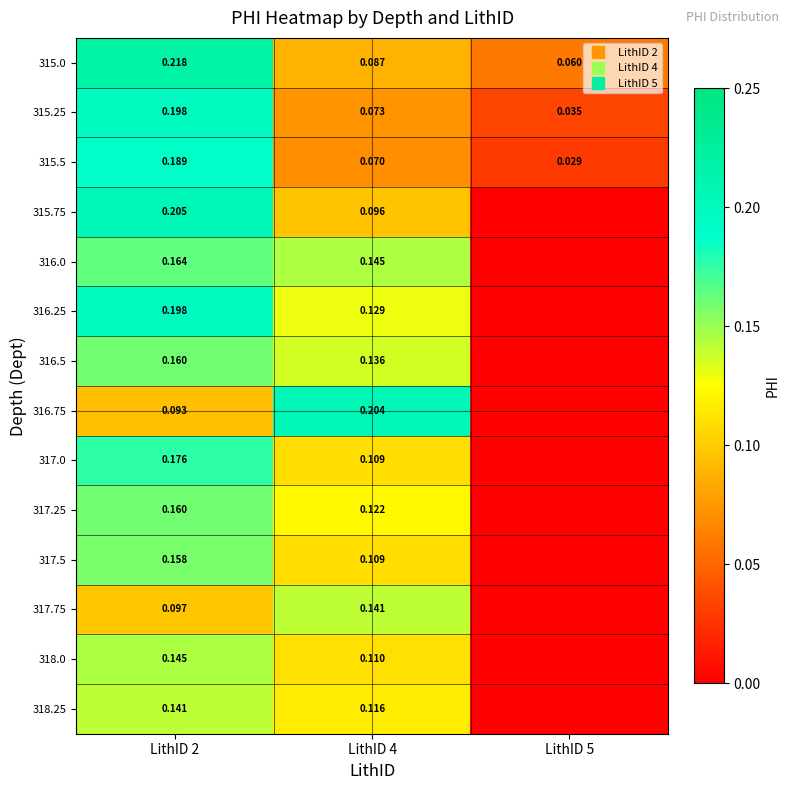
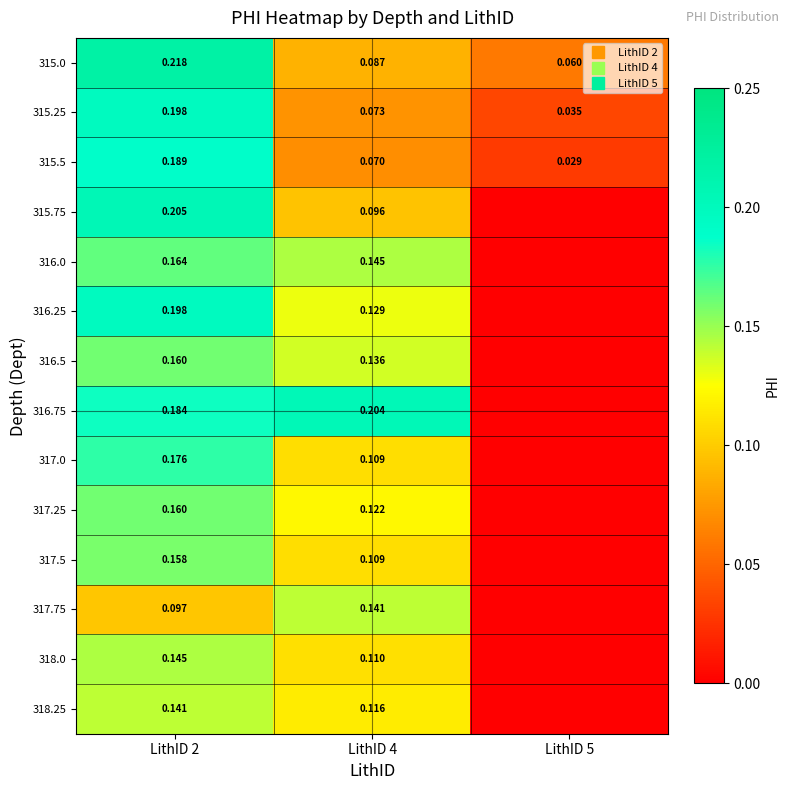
  {
    "315.0": {
      "LithID 2": 0.218,
      "LithID 4": 0.087,
      "LithID 5": 0.060
    },
    "315.25": {
      "LithID 2": 0.198,
      "LithID 4": 0.073,
      "LithID 5": 0.035
    },
    "315.5": {
      "LithID 2": 0.189,
      "LithID 4": 0.070,
      "LithID 5": 0.029
    },
    "315.75": {
      "LithID 2": 0.205,
      "LithID 4": 0.096
    },
    "316.0": {
      "LithID 2": 0.164,
      "LithID 4": 0.145
    },
    "316.25": {
      "LithID 2": 0.198,
      "LithID 4": 0.129
    },
    "316.5": {
      "LithID 2": 0.160,
      "LithID 4": 0.136
    },
    "316.75": {
-     "LithID 2": 0.093,
+     "LithID 2": 0.184,
      "LithID 4": 0.204
    },
    "317.0": {
      "LithID 2": 0.176,
      "LithID 4": 0.109
    },
    "317.25": {
      "LithID 2": 0.160,
      "LithID 4": 0.122
    },
    "317.5": {
      "LithID 2": 0.158,
      "LithID 4": 0.109
    },
    "317.75": {
      "LithID 2": 0.097,
      "LithID 4": 0.141
    },
    "318.0": {
      "LithID 2": 0.145,
      "LithID 4": 0.110
    },
    "318.25": {
      "LithID 2": 0.141,
      "LithID 4": 0.116
    }
  }
